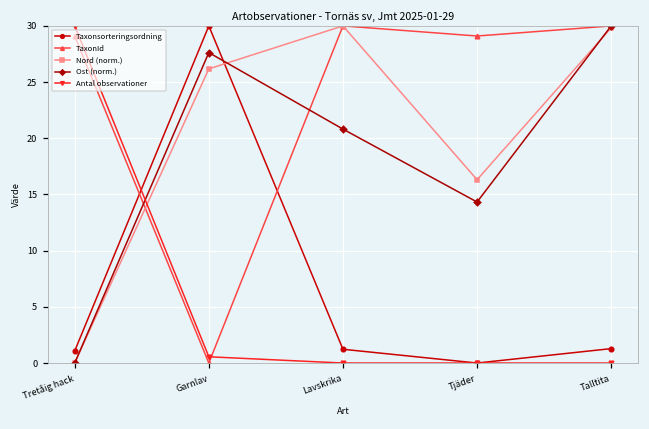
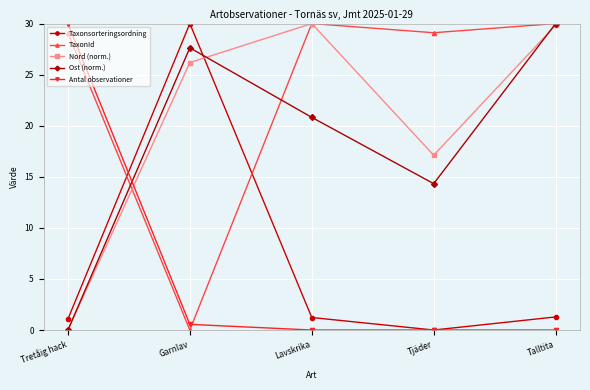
  {
    "Nord (norm.)": {
      "Garnlav": 26.2,
-     "Tjäder": 16.3
+     "Tjäder": 17.1
    }
  }
